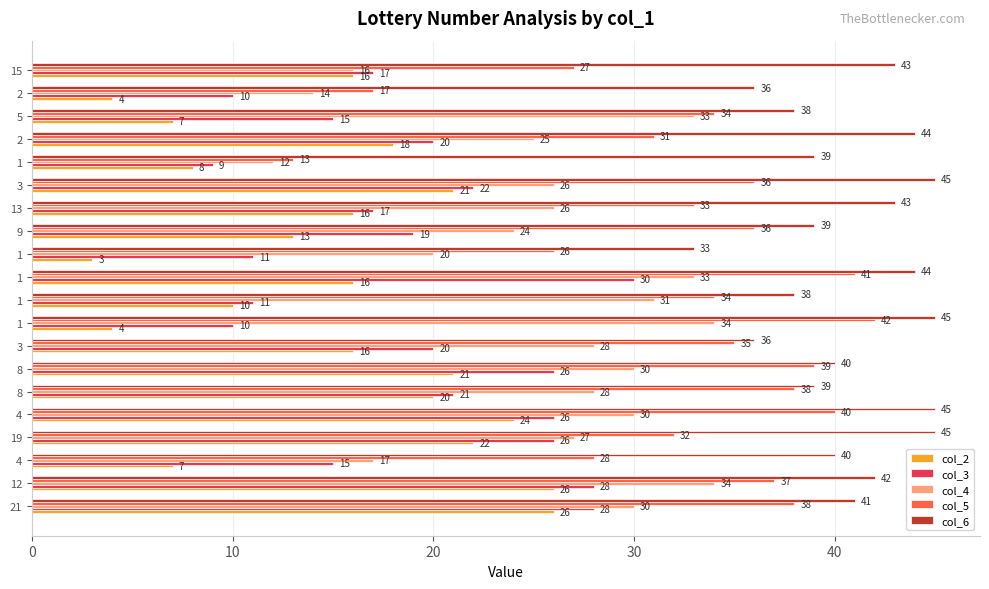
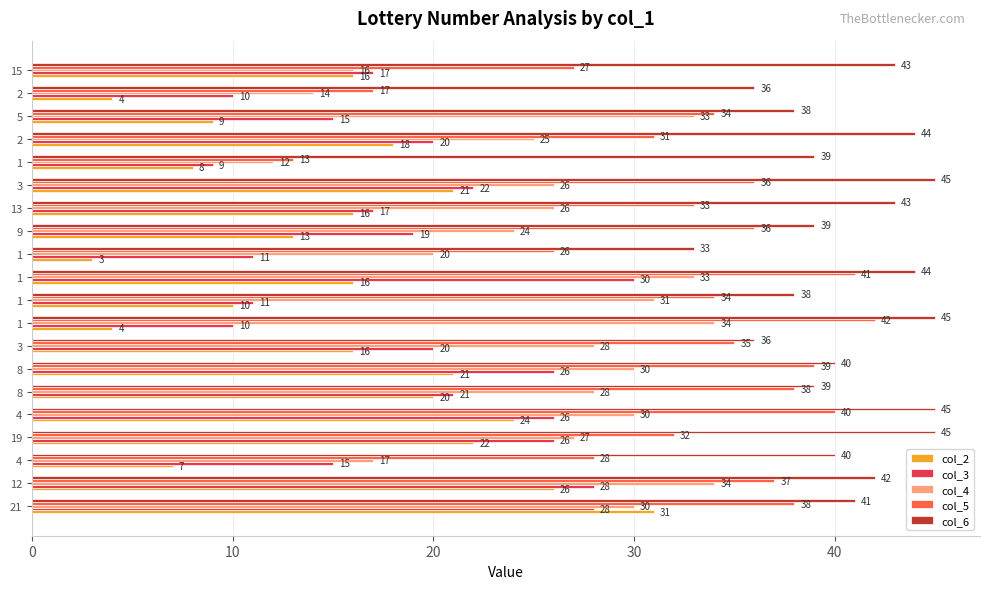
  {
    "col_2": {
-     "5": 7,
+     "5": 9,
      "13": 16,
      "9": 13,
      "19": 22,
      "12": 26,
-     "21": 26
+     "21": 31
    },
    "col_4": {
      "5": 33,
      "13": 26,
      "9": 24,
      "19": 27,
      "12": 34,
      "21": 30
    }
  }
